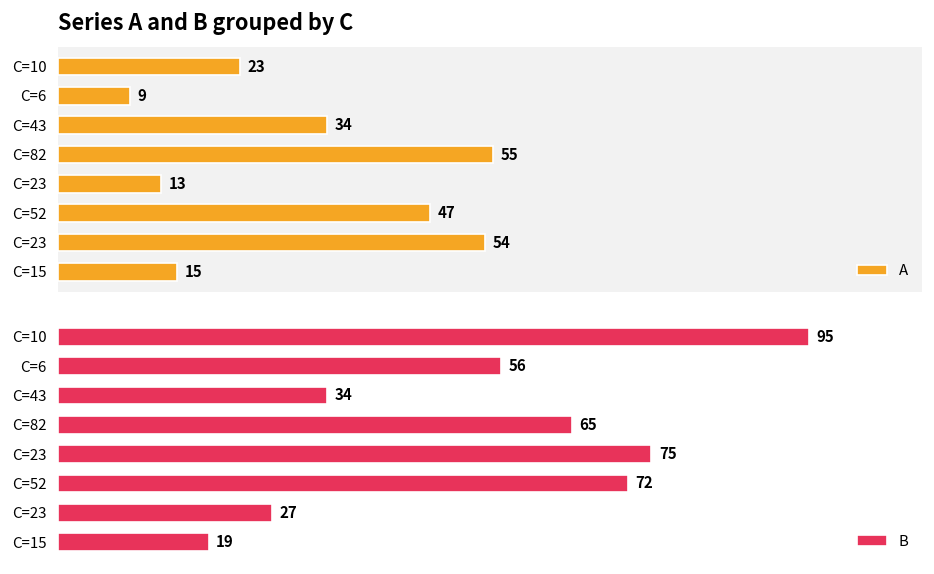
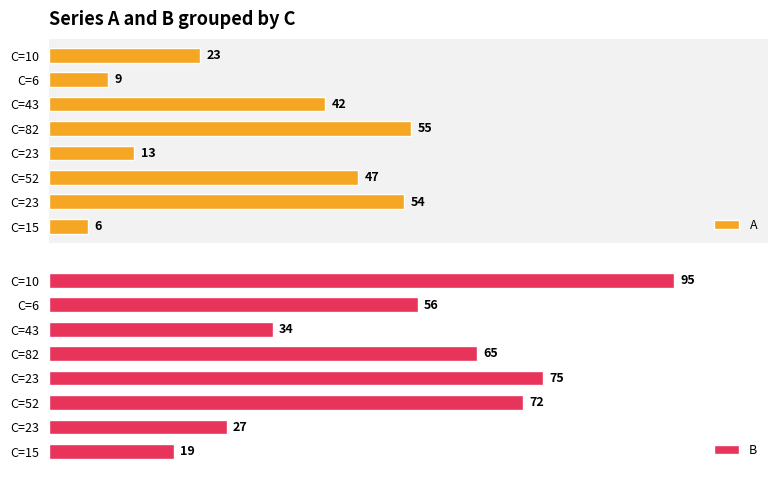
  {
    "Series A and B grouped by C": {
      "C=10": 23,
      "C=6": 9,
-     "C=43": 34,
+     "C=43": 42,
      "C=82": 55,
      "C=52": 47,
-     "C=15": 15
+     "C=15": 6
    }
  }
